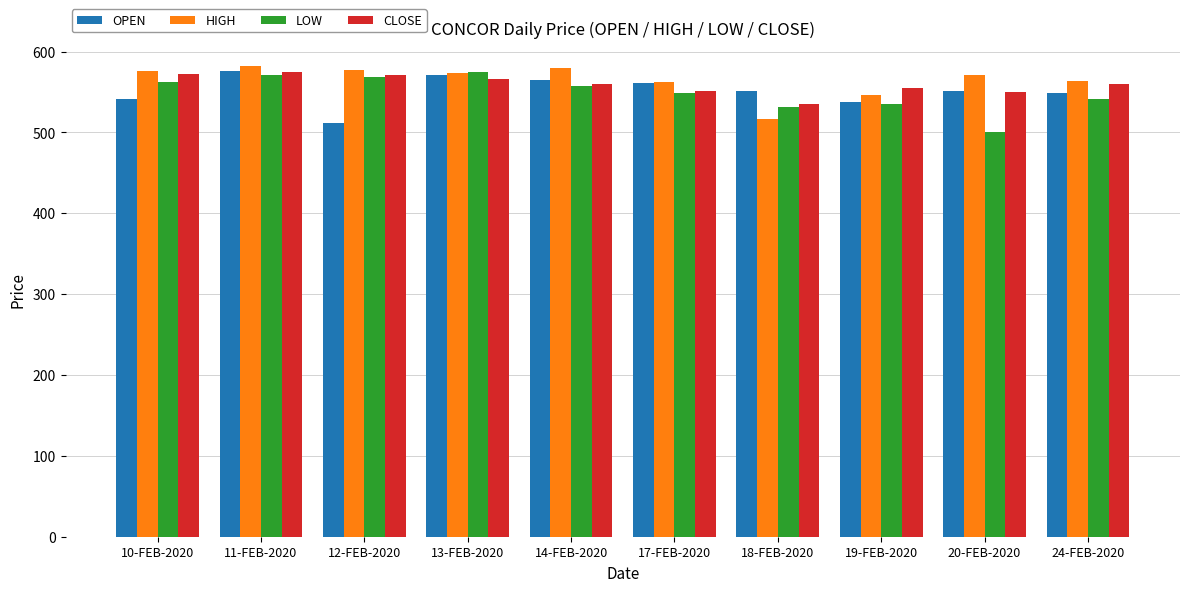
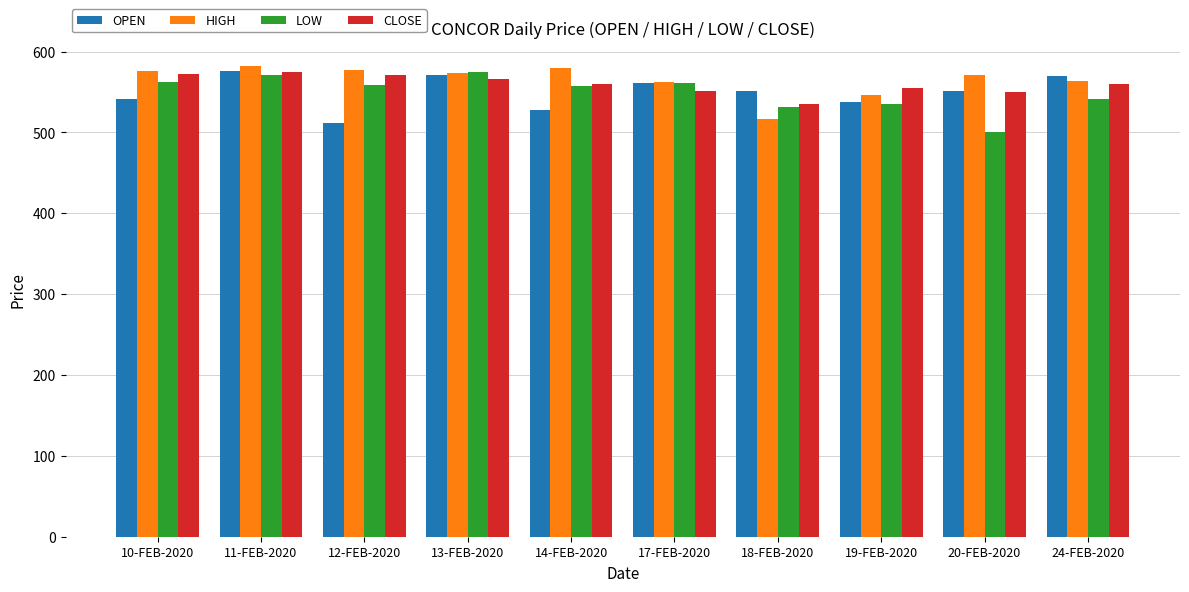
  {
    "OPEN": {
      "10-FEB-2020": 540,
      "11-FEB-2020": 580,
      "12-FEB-2020": 510,
      "13-FEB-2020": 570,
-     "14-FEB-2020": 570,
+     "14-FEB-2020": 530,
      "17-FEB-2020": 560,
      "18-FEB-2020": 550,
      "19-FEB-2020": 540,
      "20-FEB-2020": 550,
-     "24-FEB-2020": 550
+     "24-FEB-2020": 570
    },
    "HIGH": {
      "10-FEB-2020": 580,
      "11-FEB-2020": 580,
      "12-FEB-2020": 580,
      "13-FEB-2020": 570,
      "14-FEB-2020": 580,
      "17-FEB-2020": 560,
      "18-FEB-2020": 520,
      "19-FEB-2020": 550,
      "20-FEB-2020": 570,
      "24-FEB-2020": 560
    },
    "LOW": {
      "10-FEB-2020": 560,
      "11-FEB-2020": 570,
-     "12-FEB-2020": 570,
+     "12-FEB-2020": 560,
      "13-FEB-2020": 580,
      "14-FEB-2020": 560,
-     "17-FEB-2020": 550,
+     "17-FEB-2020": 560,
      "18-FEB-2020": 530,
      "19-FEB-2020": 540,
      "20-FEB-2020": 500,
      "24-FEB-2020": 540
    },
    "CLOSE": {
      "10-FEB-2020": 570,
      "11-FEB-2020": 570,
      "12-FEB-2020": 570,
      "13-FEB-2020": 570,
      "14-FEB-2020": 560,
      "17-FEB-2020": 550,
      "18-FEB-2020": 540,
      "19-FEB-2020": 550,
      "20-FEB-2020": 550,
      "24-FEB-2020": 560
    }
  }
